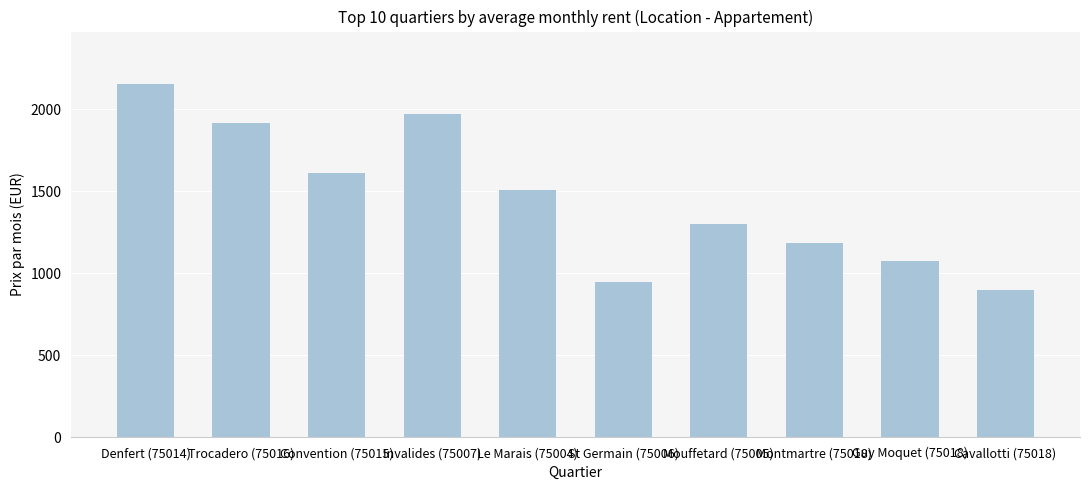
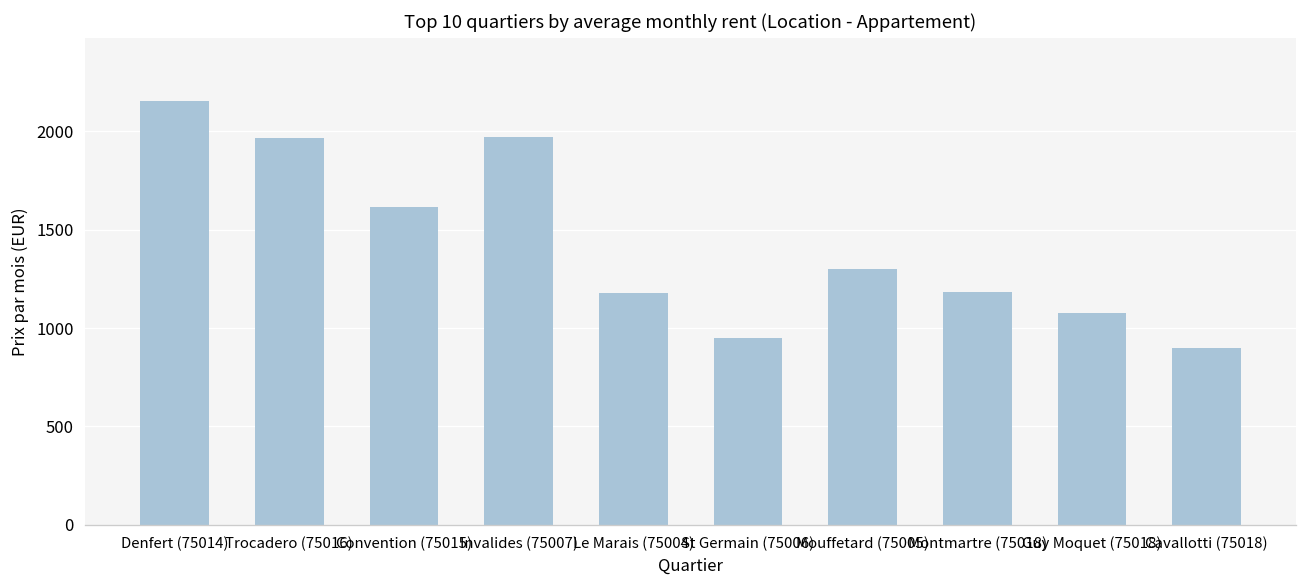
  {
    "Denfert (75014)": 2150,
-   "Trocadero (75016)": 1910,
+   "Trocadero (75016)": 1960,
    "Convention (75015)": 1610,
    "Invalides (75007)": 1970,
-   "Le Marais (75004)": 1510,
+   "Le Marais (75004)": 1180,
    "St Germain (75006)": 950,
    "Cavallotti (75018)": 900
  }
